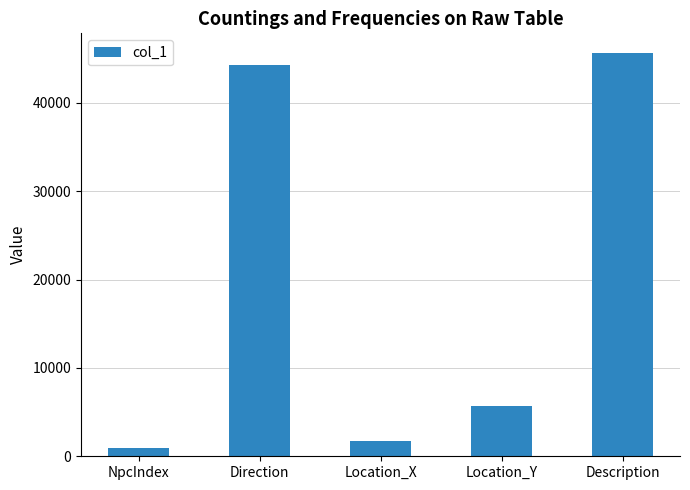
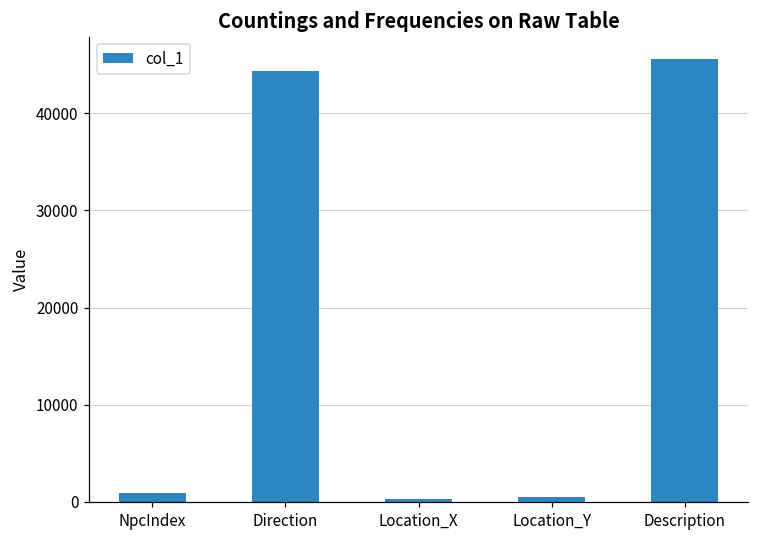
  {
    "NpcIndex": 1000,
    "Direction": 44000,
-   "Location_X": 2000,
-   "Location_Y": 6000,
+   "Location_X": 0,
+   "Location_Y": 0,
    "Description": 46000
  }
